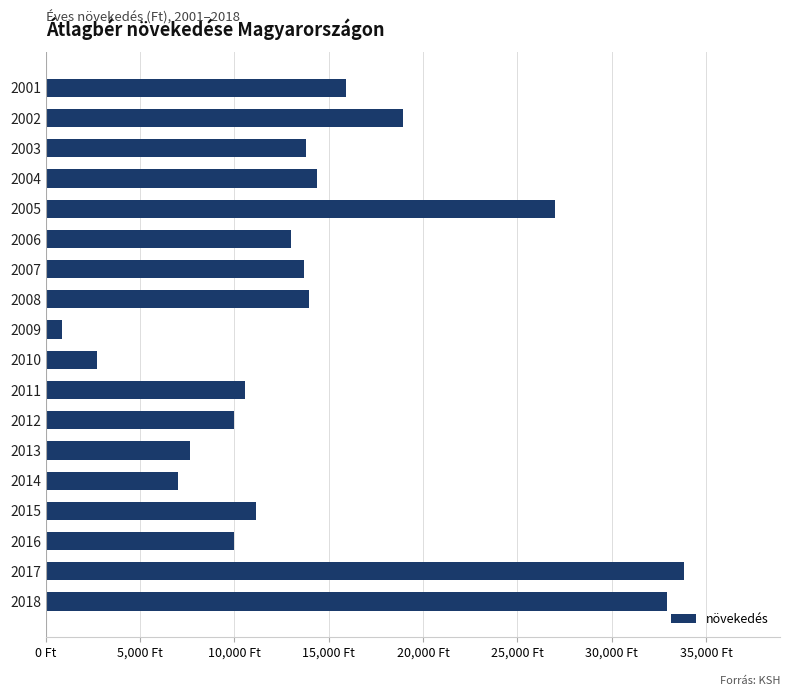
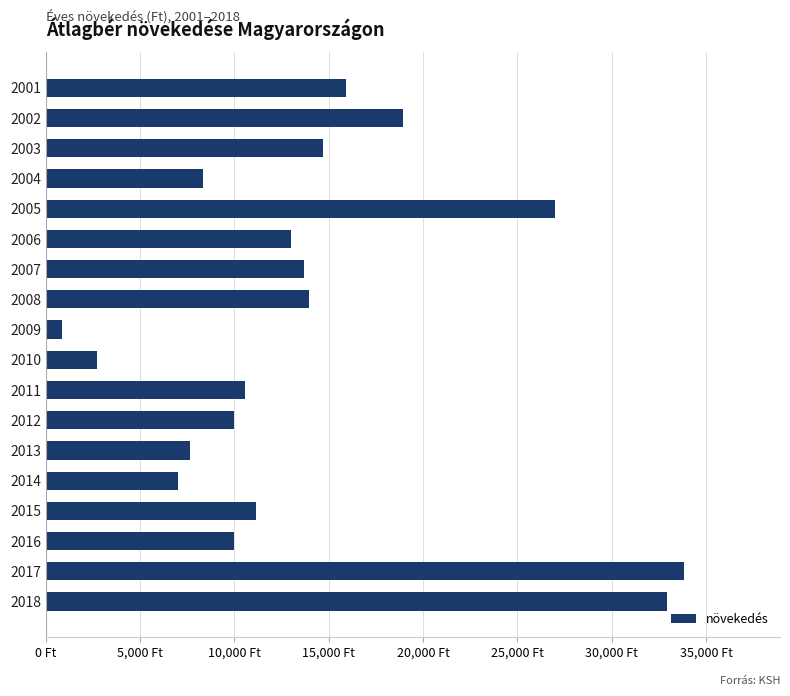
  {
    "2001": "15,900 Ft",
    "2002": "18,900 Ft",
-   "2003": "13,800 Ft",
-   "2004": "14,400 Ft",
+   "2003": "14,700 Ft",
+   "2004": "8,300 Ft",
    "2005": "27,000 Ft",
    "2006": "13,000 Ft",
    "2007": "13,700 Ft",
    "2008": "13,900 Ft",
    "2009": "900 Ft",
    "2010": "2,700 Ft",
    "2011": "10,600 Ft",
    "2012": "10,000 Ft",
    "2013": "7,700 Ft",
    "2014": "7,000 Ft",
    "2015": "11,200 Ft",
    "2016": "10,000 Ft",
    "2017": "33,800 Ft",
    "2018": "32,900 Ft"
  }
